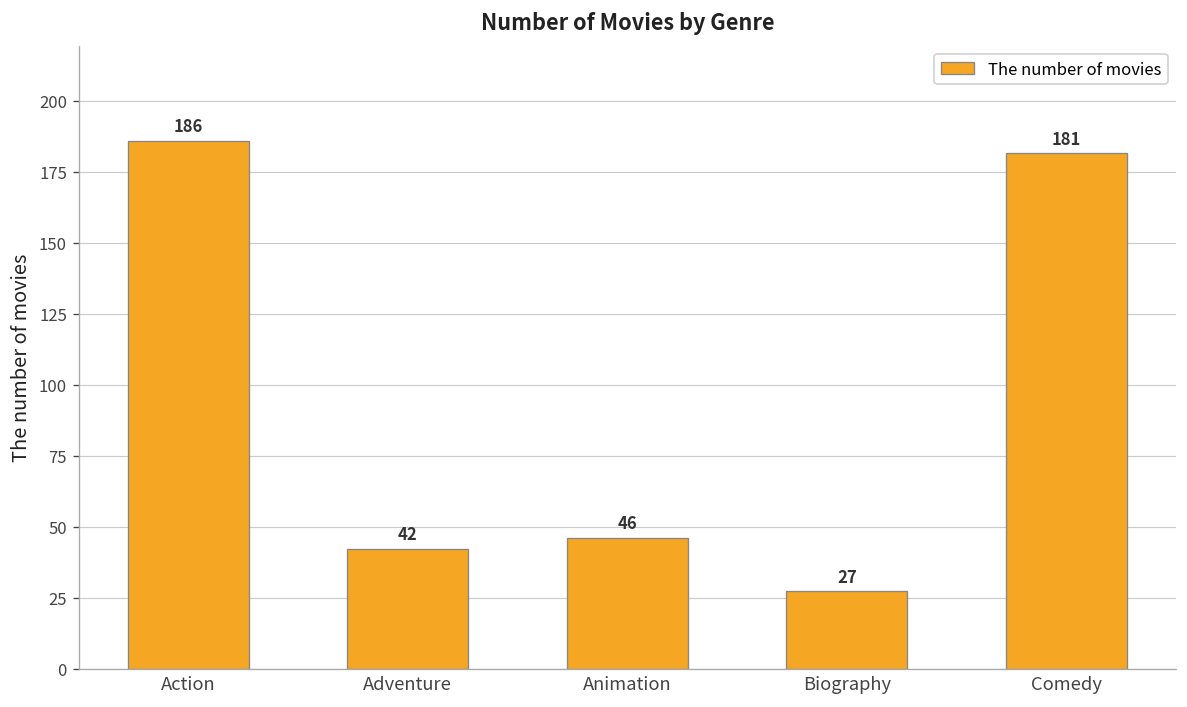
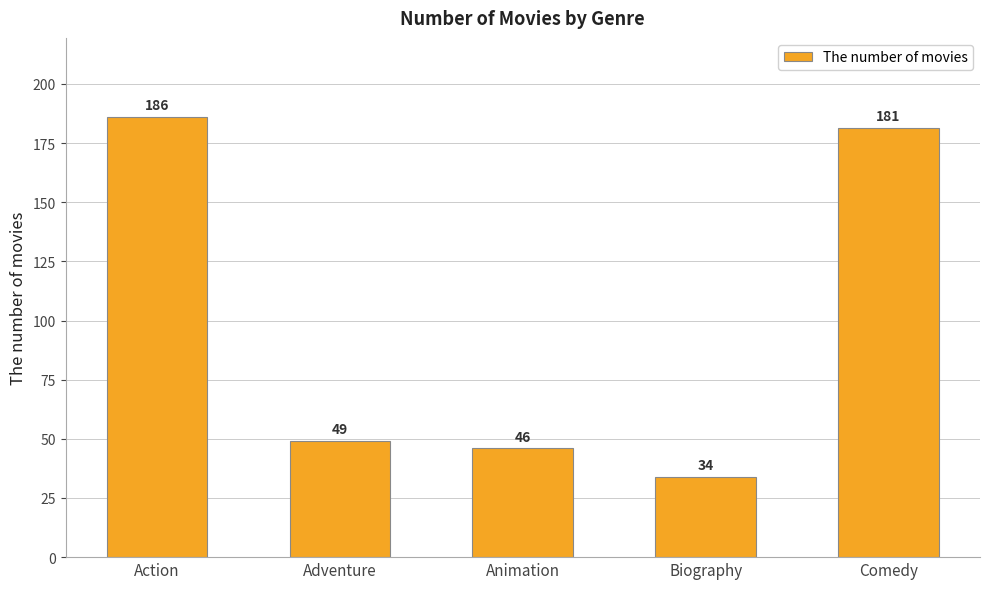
  {
    "Action": 186,
-   "Adventure": 42,
+   "Adventure": 49,
    "Animation": 46,
-   "Biography": 27
+   "Biography": 34
  }
